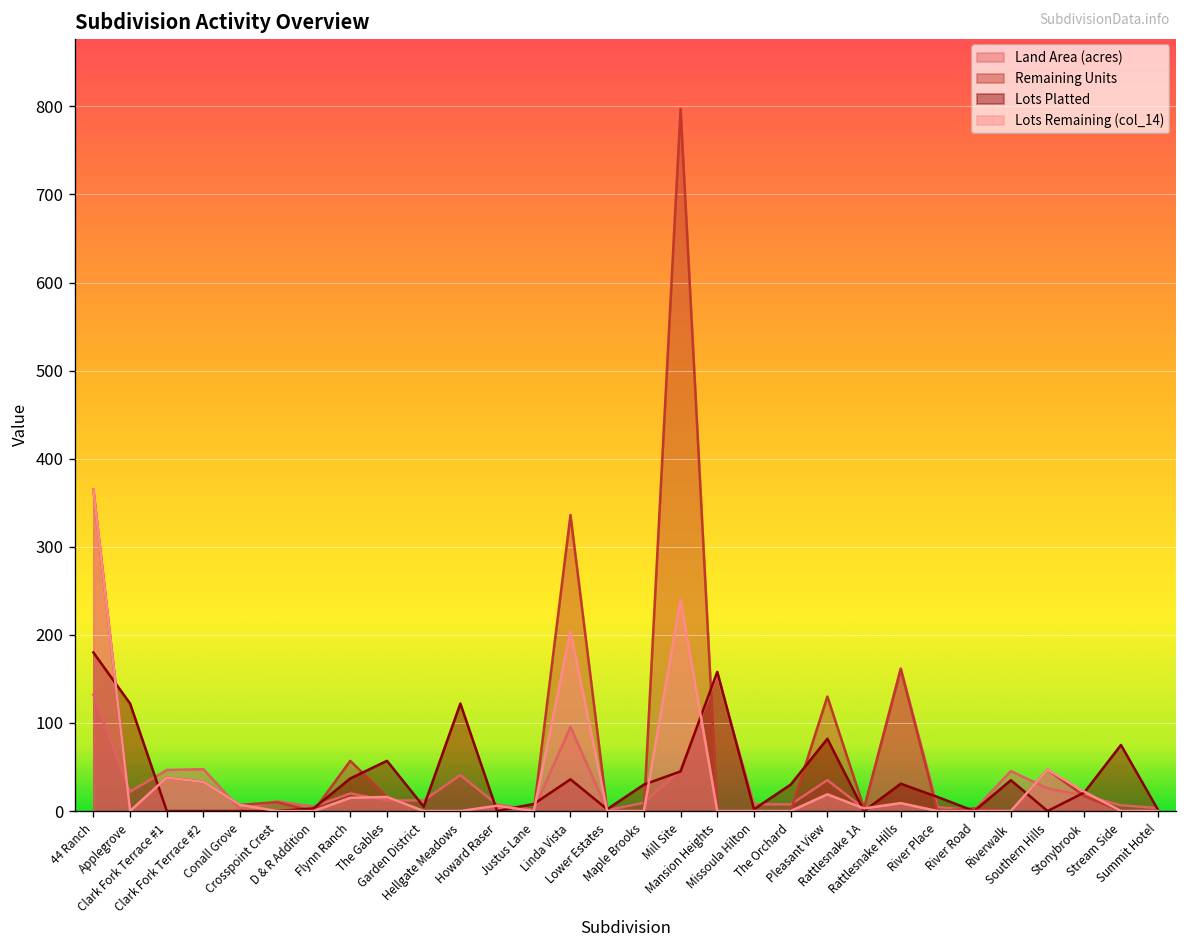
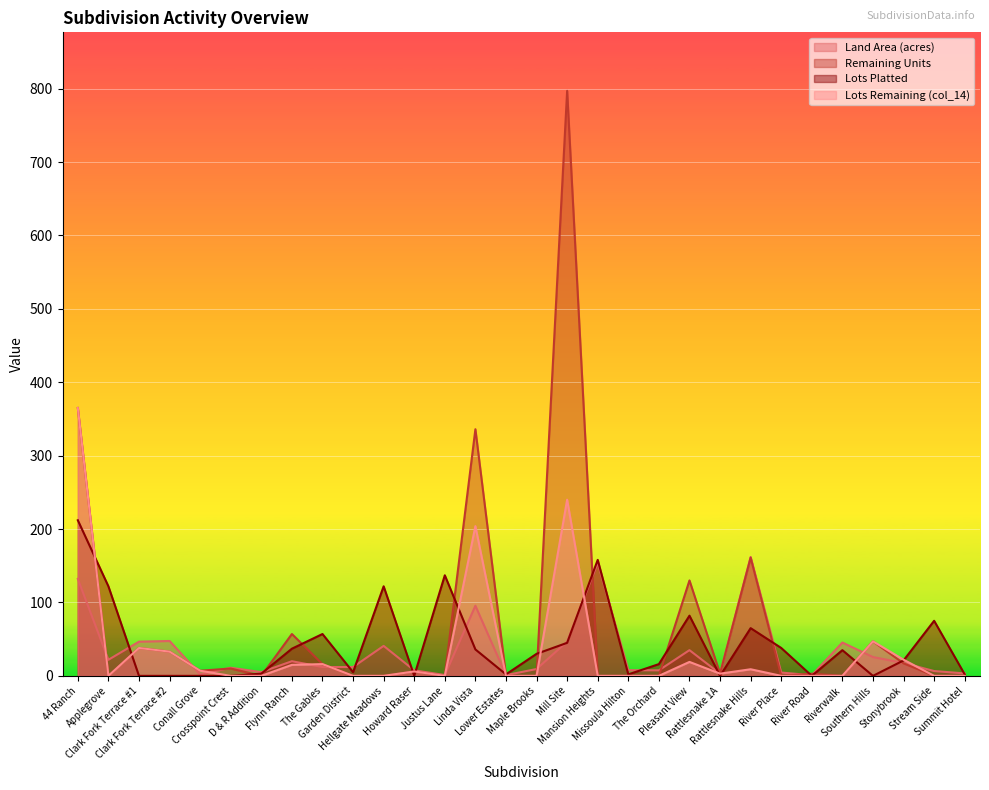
  {
    "Lots Platted": {
-     "44 Ranch": 180,
+     "44 Ranch": 210,
      "Applegrove": 120,
      "Clark Fork Terrace #1": 0,
      "Clark Fork Terrace #2": 0,
      "Flynn Ranch": 40,
      "The Gables": 60,
      "Garden District": 10,
      "Hellgate Meadows": 120,
      "Howard Raser": 0,
-     "Justus Lane": 10,
+     "Justus Lane": 140,
      "Linda Vista": 40,
      "Maple Brooks": 30,
      "Mansion Heights": 160,
-     "The Orchard": 30,
+     "The Orchard": 20,
      "Pleasant View": 80,
-     "Rattlesnake Hills": 30,
-     "River Place": 20,
+     "Rattlesnake Hills": 70,
+     "River Place": 40,
      "Riverwalk": 40,
      "Southern Hills": 0,
      "Stream Side": 80
    }
  }
